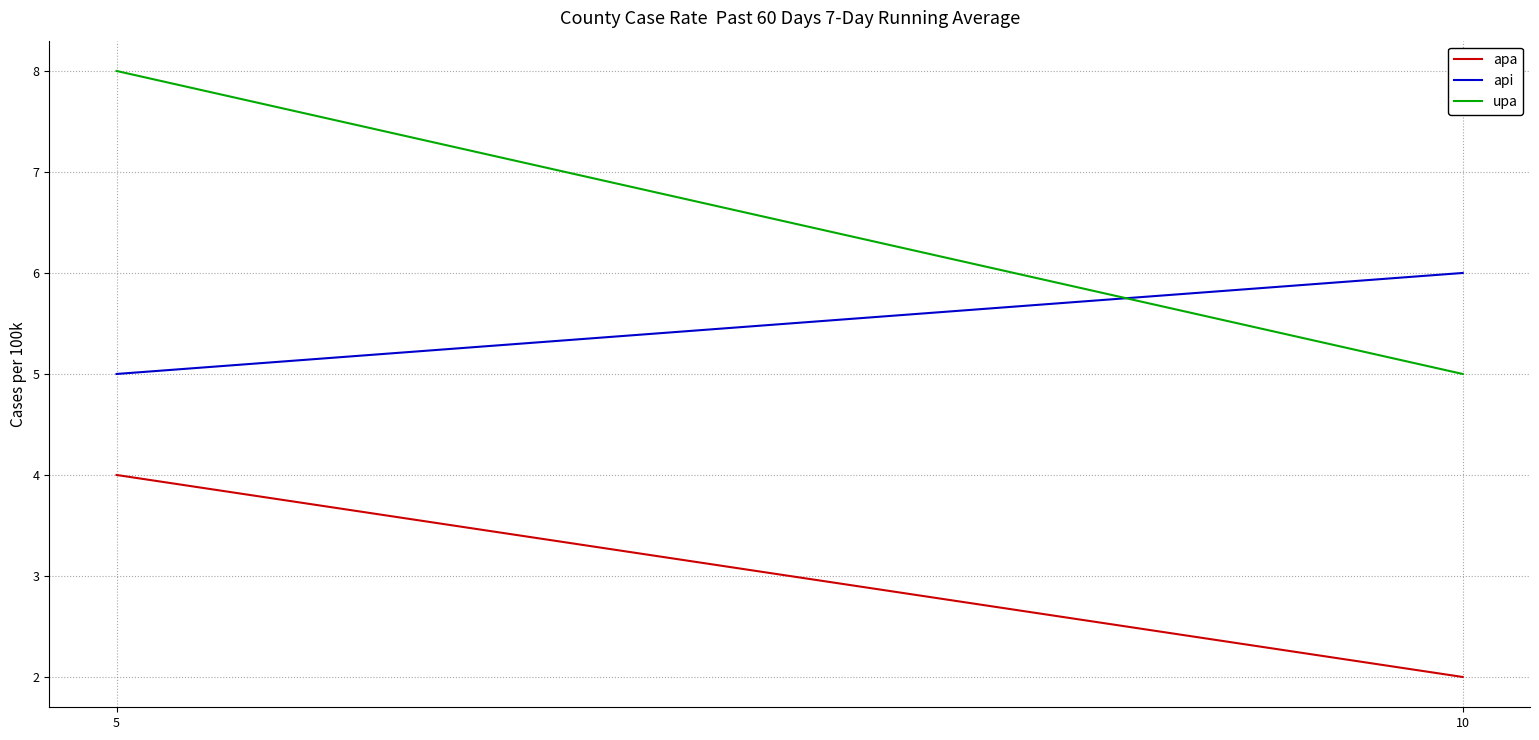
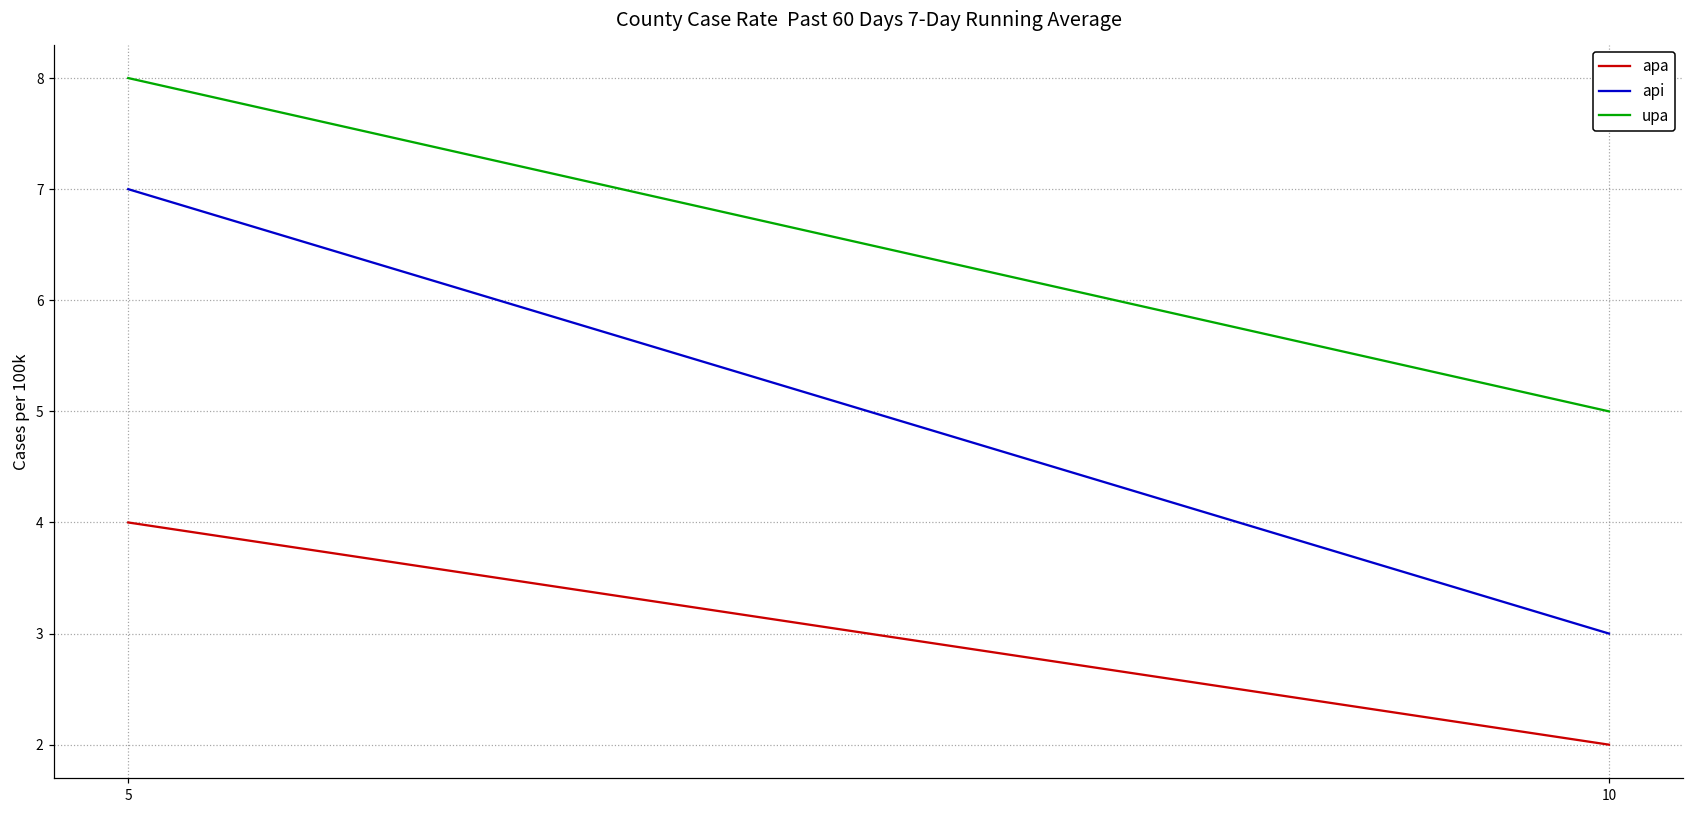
  {
    "apa": {
      "5": 4,
      "10": 2
    },
    "api": {
-     "5": 5,
-     "10": 6
+     "5": 7,
+     "10": 3
    },
    "upa": {
      "5": 8,
      "10": 5
    }
  }
